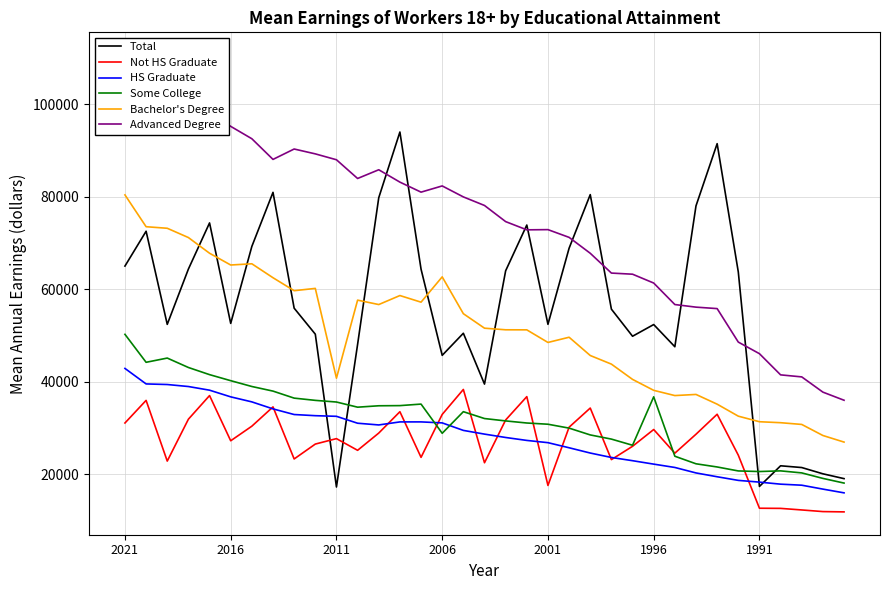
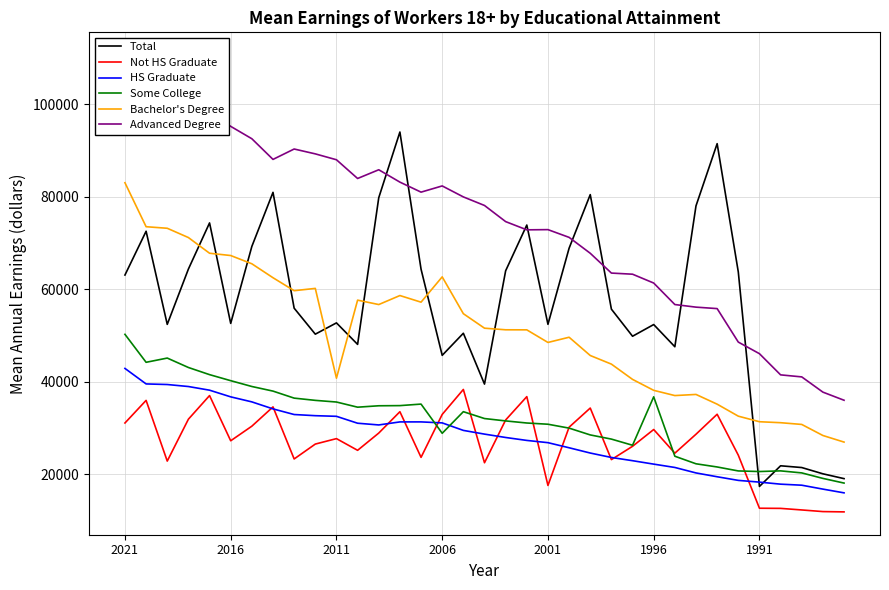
  {
    "Total": {
-     "2021": 65000,
+     "2021": 63000,
      "2016": 53000,
-     "2011": 17000,
+     "2011": 53000,
      "2006": 46000,
      "2001": 52000,
      "1996": 52000,
      "1991": 17000
    },
    "Not HS Graduate": {
      "2021": 31000,
      "2016": 27000,
      "2011": 28000,
      "2006": 33000,
      "2001": 18000,
      "1996": 30000,
      "1991": 13000
    },
    "HS Graduate": {
      "2021": 43000,
      "2016": 37000,
      "2011": 32000,
      "2006": 31000,
      "2001": 27000,
      "1996": 22000,
      "1991": 18000
    },
    "Some College": {
      "2021": 50000,
      "2016": 40000,
      "2011": 36000,
      "2006": 29000,
      "2001": 31000,
      "1996": 37000,
      "1991": 21000
    },
    "Bachelor's Degree": {
-     "2021": 80000,
-     "2016": 65000,
+     "2021": 83000,
+     "2016": 67000,
      "2011": 41000,
      "2006": 63000,
      "2001": 48000,
      "1996": 38000,
      "1991": 31000
    },
    "Advanced Degree": {
      "2016": 95000,
      "2011": 88000,
      "2006": 82000,
      "2001": 73000,
      "1996": 61000,
      "1991": 46000
    }
  }
